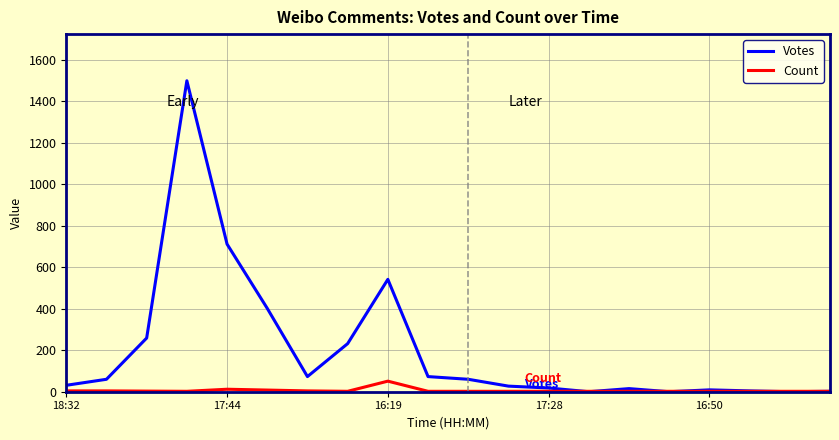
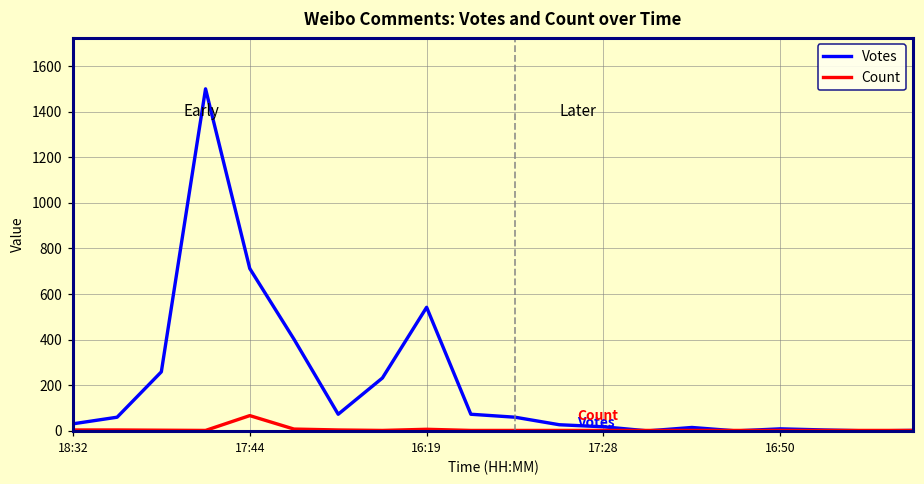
  {
    "Votes": {
      "18:32": 30,
      "17:44": 710,
      "16:19": 540,
      "17:28": 20
    },
    "Count": {
      "18:32": 0,
-     "17:44": 10,
-     "16:19": 50,
+     "17:44": 70,
+     "16:19": 10,
      "17:28": 0
    }
  }
